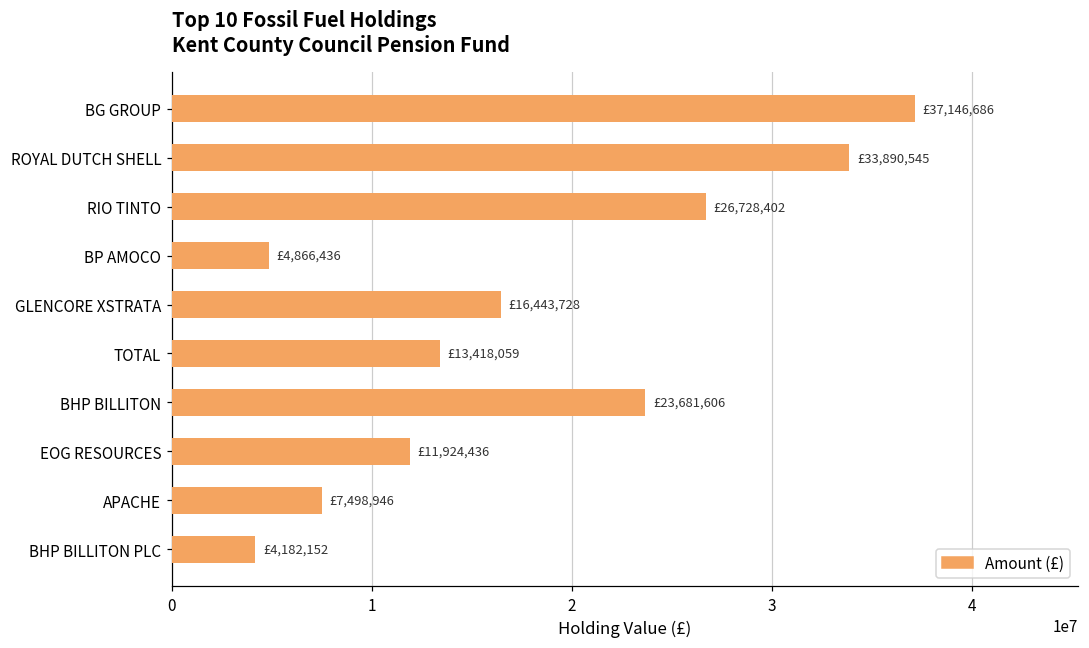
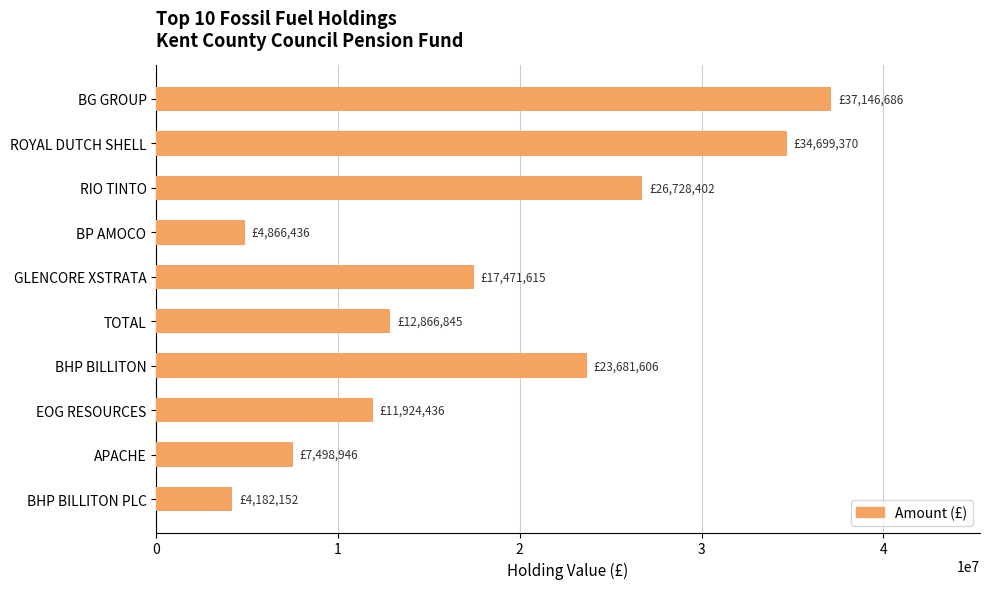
  {
    "BG GROUP": "£37,146,686",
-   "ROYAL DUTCH SHELL": "£33,890,545",
+   "ROYAL DUTCH SHELL": "£34,699,370",
    "RIO TINTO": "£26,728,402",
    "BP AMOCO": "£4,866,436",
-   "GLENCORE XSTRATA": "£16,443,728",
-   "TOTAL": "£13,418,059",
+   "GLENCORE XSTRATA": "£17,471,615",
+   "TOTAL": "£12,866,845",
    "BHP BILLITON": "£23,681,606",
    "EOG RESOURCES": "£11,924,436",
    "APACHE": "£7,498,946",
    "BHP BILLITON PLC": "£4,182,152"
  }
